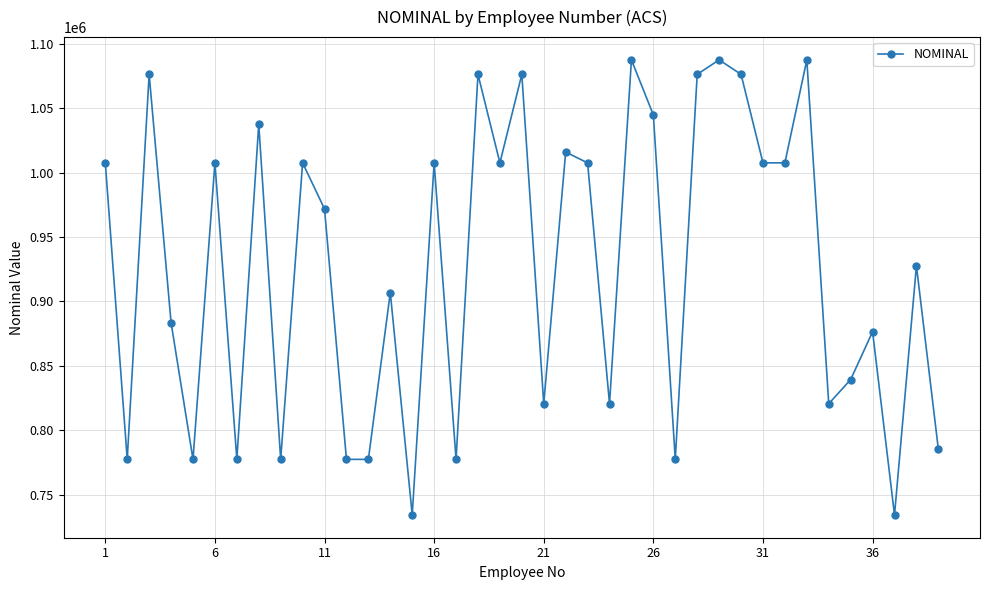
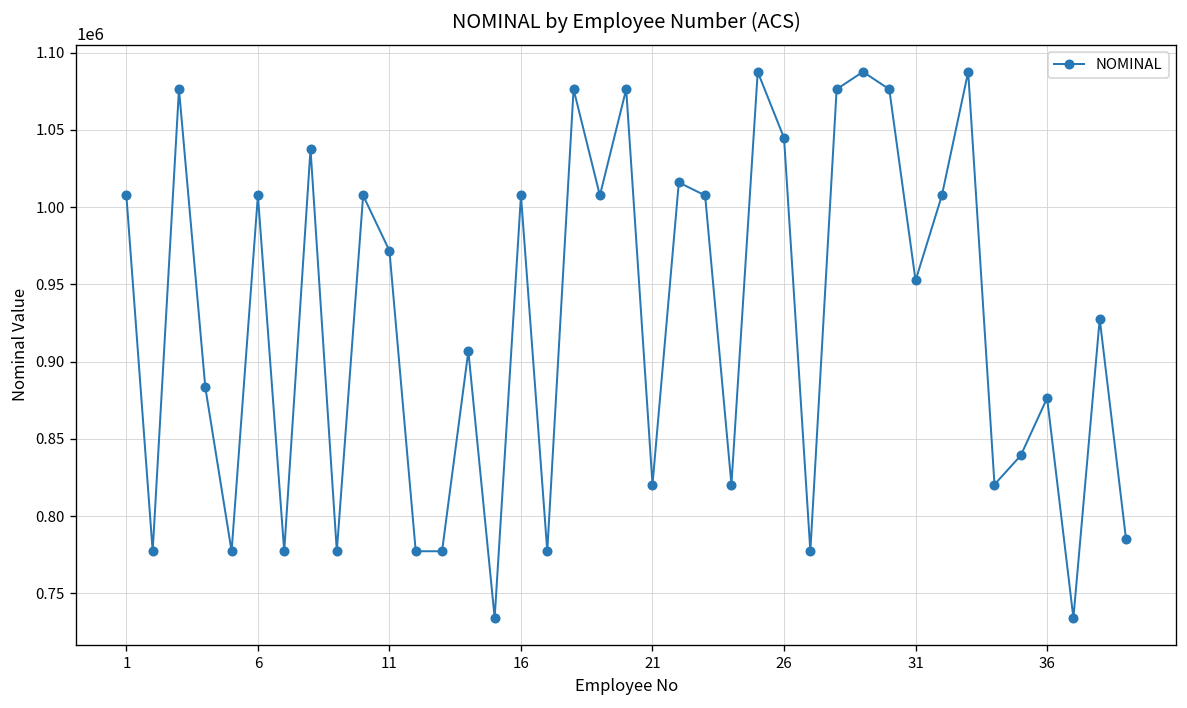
  {
    "1": 1008000,
    "6": 1008000,
    "11": 972000,
    "16": 1008000,
    "21": 820000,
    "26": 1045000,
-   "31": 1008000,
+   "31": 953000,
    "36": 876000
  }
